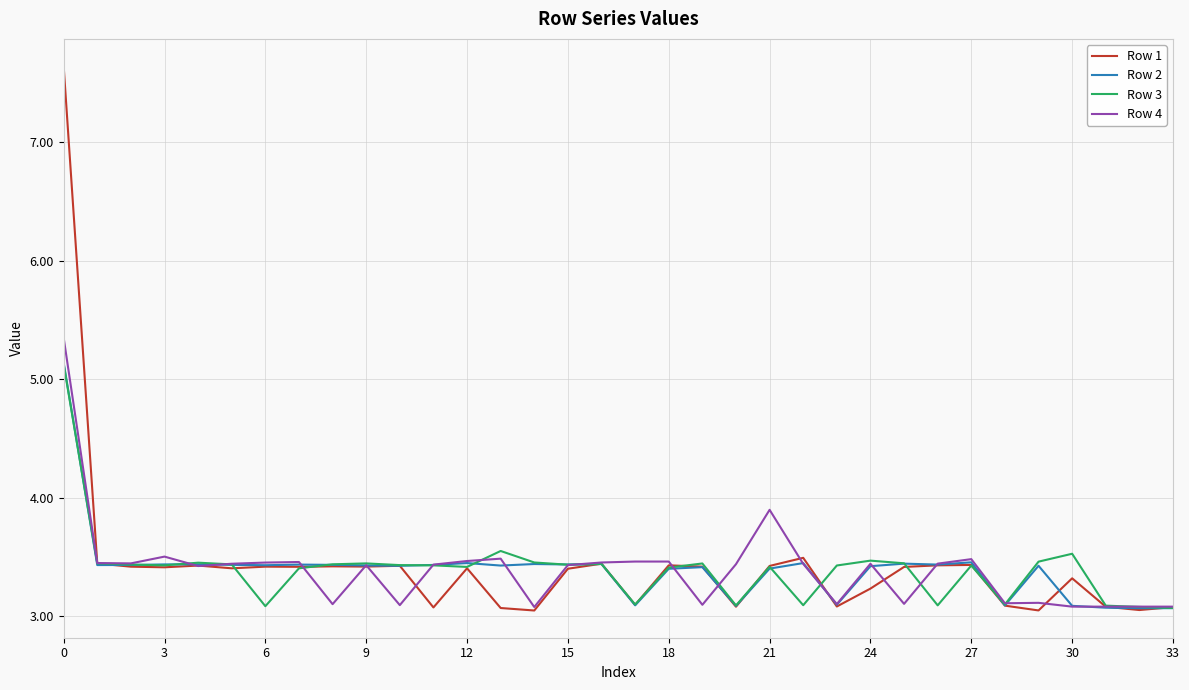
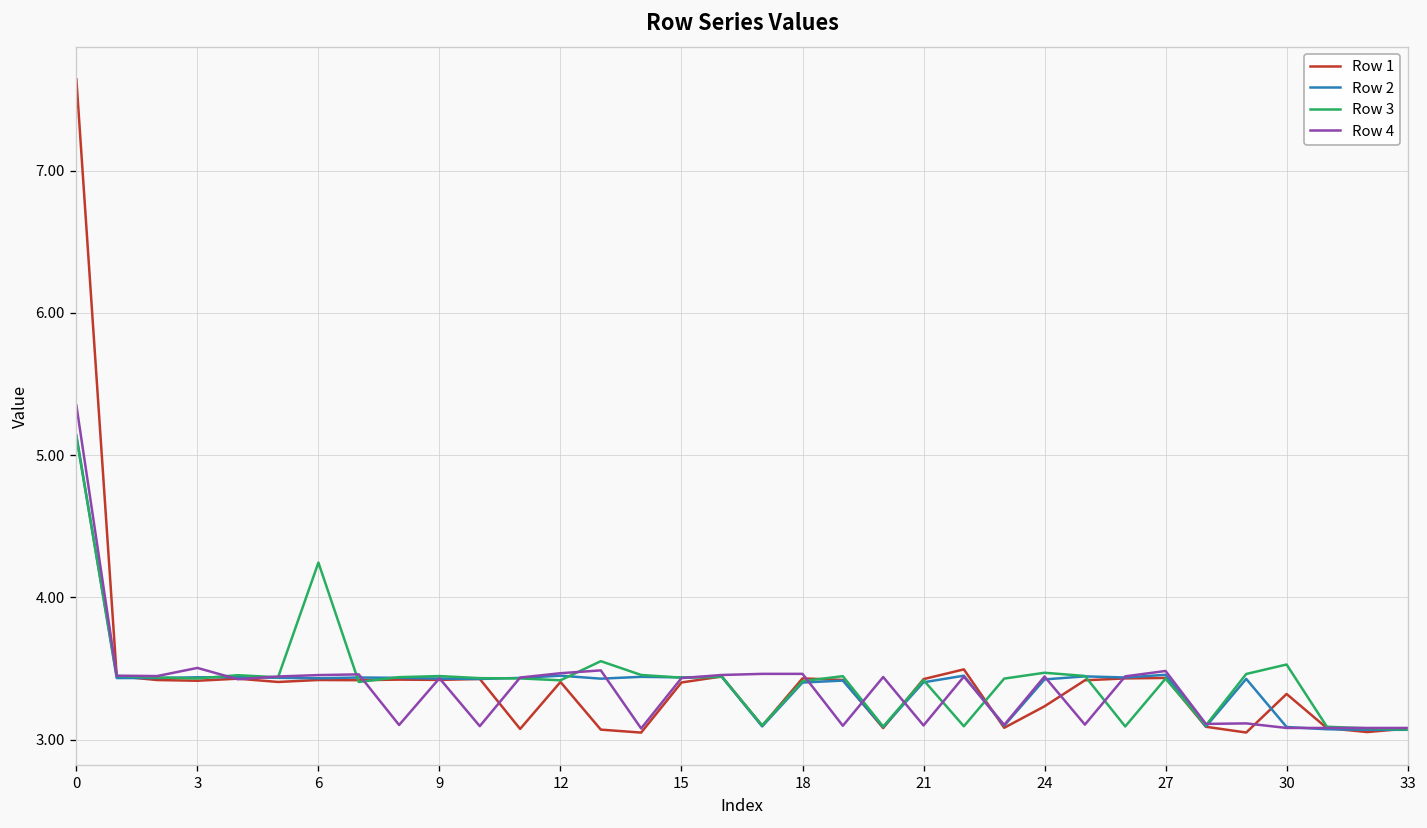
  {
    "Row 1": {
      "0": 7.64,
      "15": 3.40,
      "24": 3.23,
      "30": 3.32
    },
    "Row 2": {
      "27": 3.46
    },
    "Row 3": {
-     "6": 3.09,
+     "6": 4.24,
      "24": 3.47,
      "30": 3.53
    },
    "Row 4": {
      "0": 5.35,
      "3": 3.50,
      "6": 3.45,
      "18": 3.46,
-     "21": 3.90,
+     "21": 3.10,
      "27": 3.48
    }
  }
